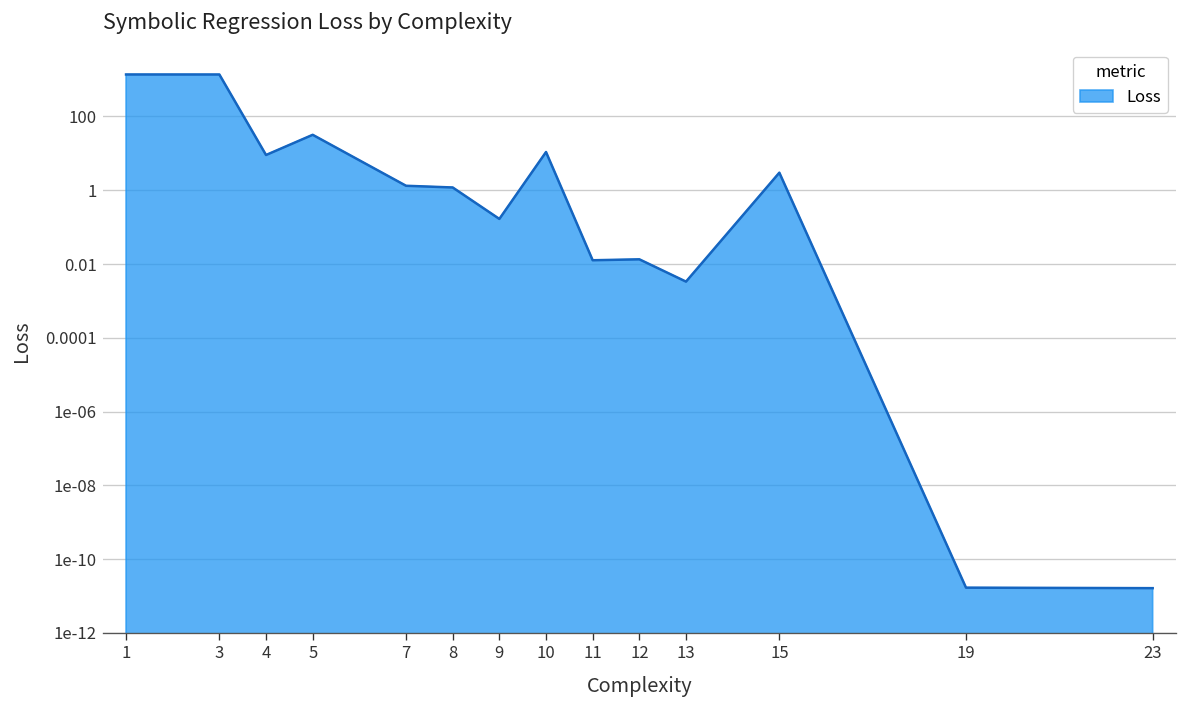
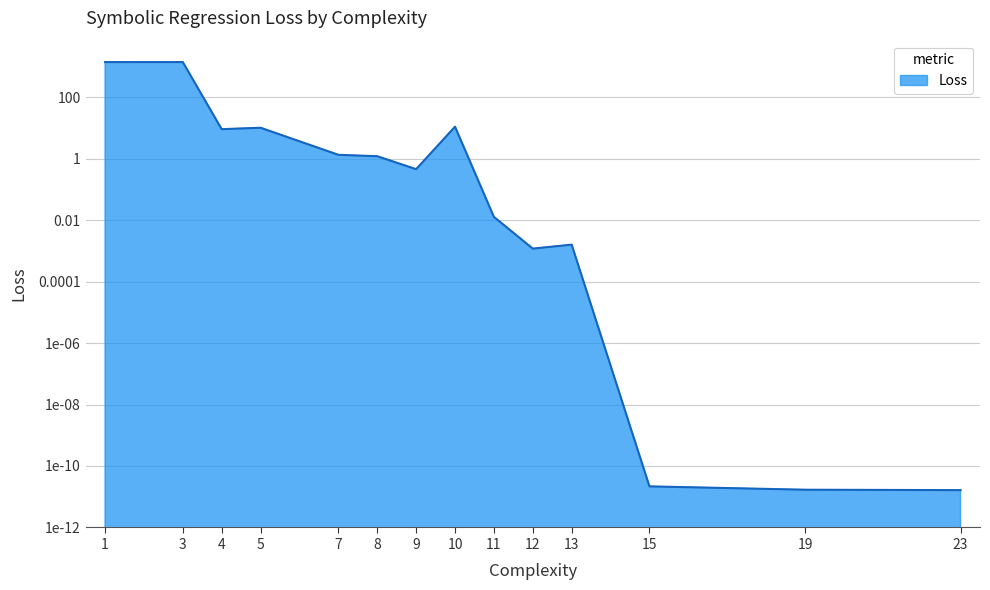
  {
    "1": 1000,
    "3": 1000,
    "4": 9,
-   "5": 30,
+   "5": 10,
    "7": 1.3,
    "8": 1.2,
-   "9": 0.2,
+   "9": 0.5,
    "10": 11,
    "11": 0.013,
-   "12": 0.01,
-   "13": 0.003,
-   "15": 3,
+   "12": 0.0012,
+   "13": 0.002,
+   "15": 0,
    "19": 0.00000000002,
    "23": 0.00000000002
  }
